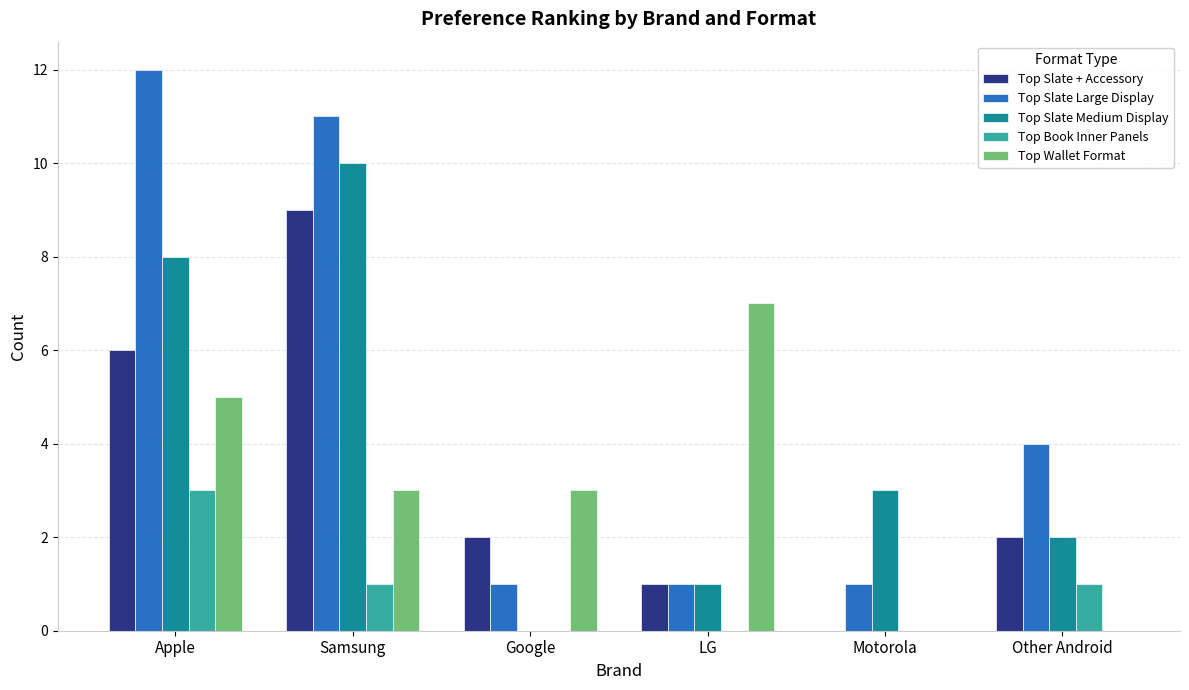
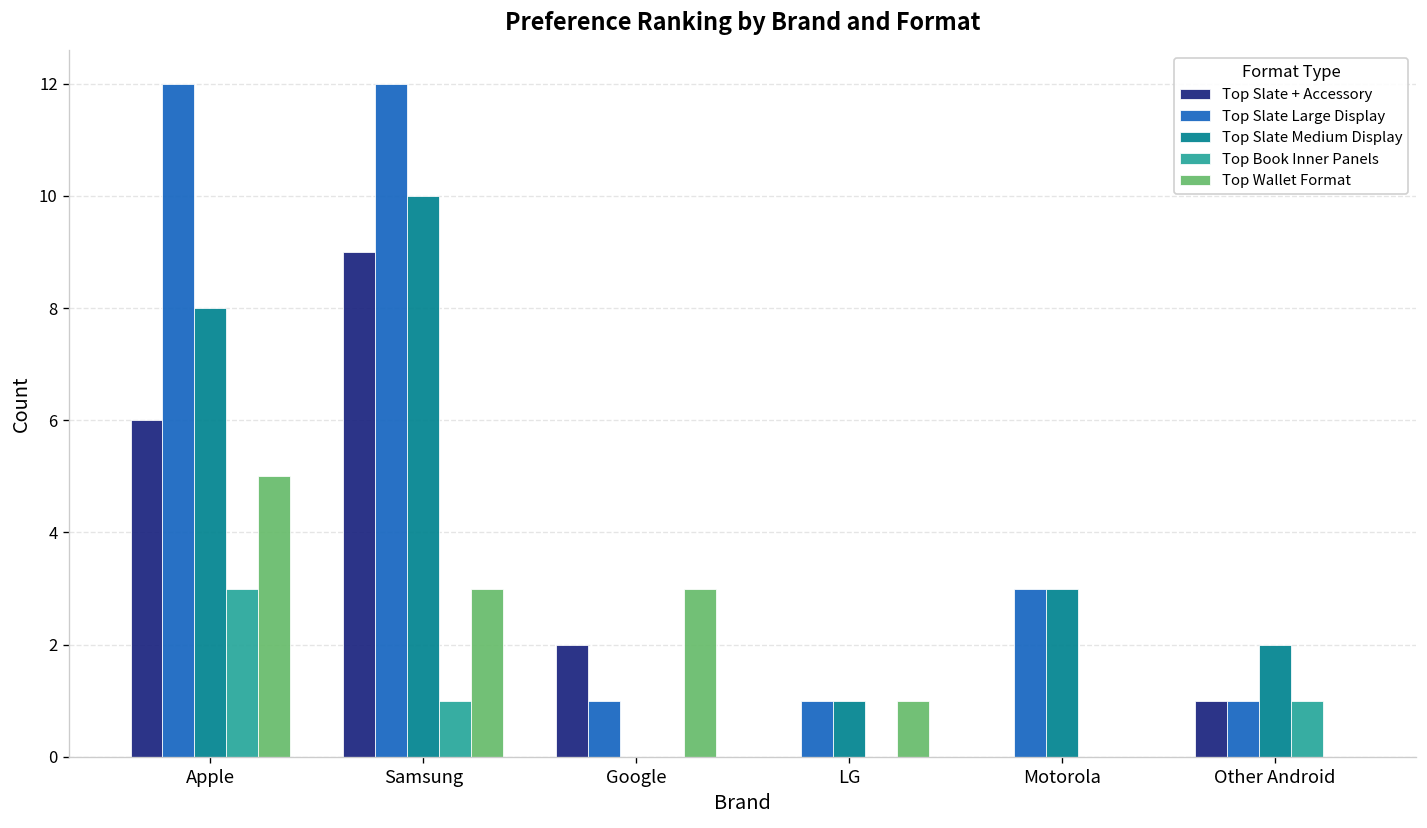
  {
    "Top Slate + Accessory": {
      "Apple": 6,
      "Samsung": 9,
      "Google": 2,
-     "LG": 1,
+     "LG": 0,
      "Motorola": 0,
-     "Other Android": 2
+     "Other Android": 1
    },
    "Top Slate Large Display": {
      "Apple": 12,
-     "Samsung": 11,
+     "Samsung": 12,
      "Google": 1,
      "LG": 1,
-     "Motorola": 1,
-     "Other Android": 4
+     "Motorola": 3,
+     "Other Android": 1
    },
    "Top Wallet Format": {
      "Apple": 5,
      "Samsung": 3,
      "Google": 3,
-     "LG": 7,
+     "LG": 1,
      "Motorola": 0,
      "Other Android": 0
    }
  }
